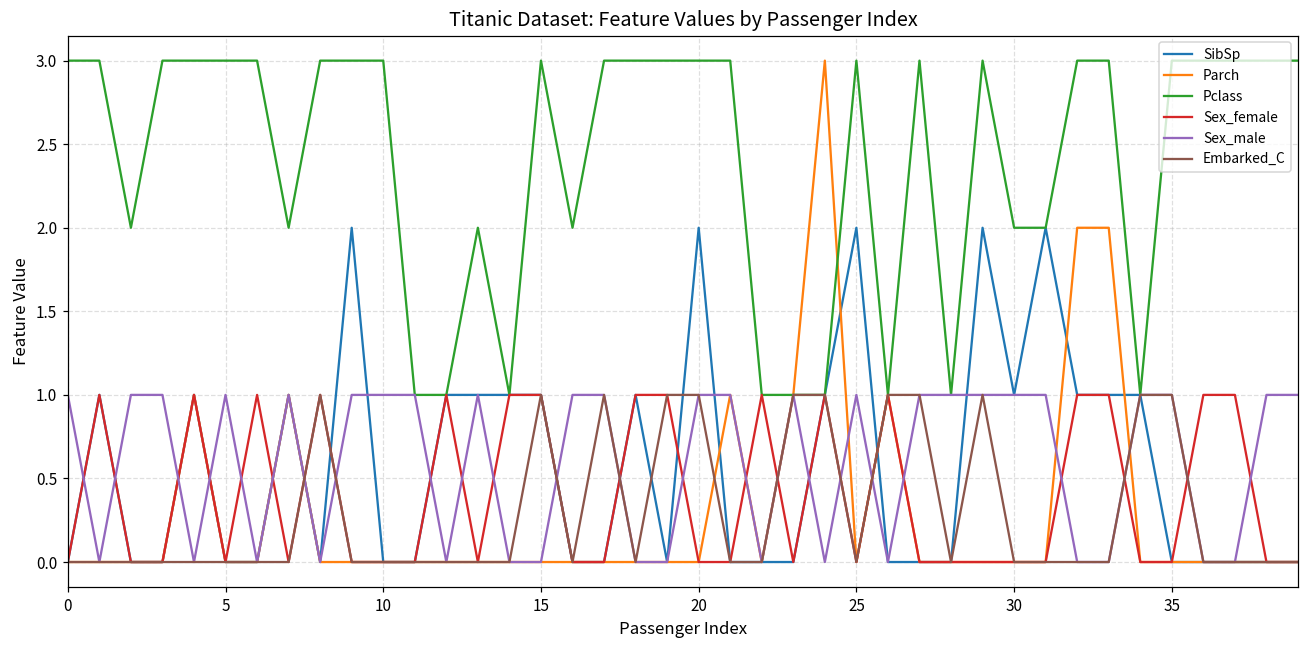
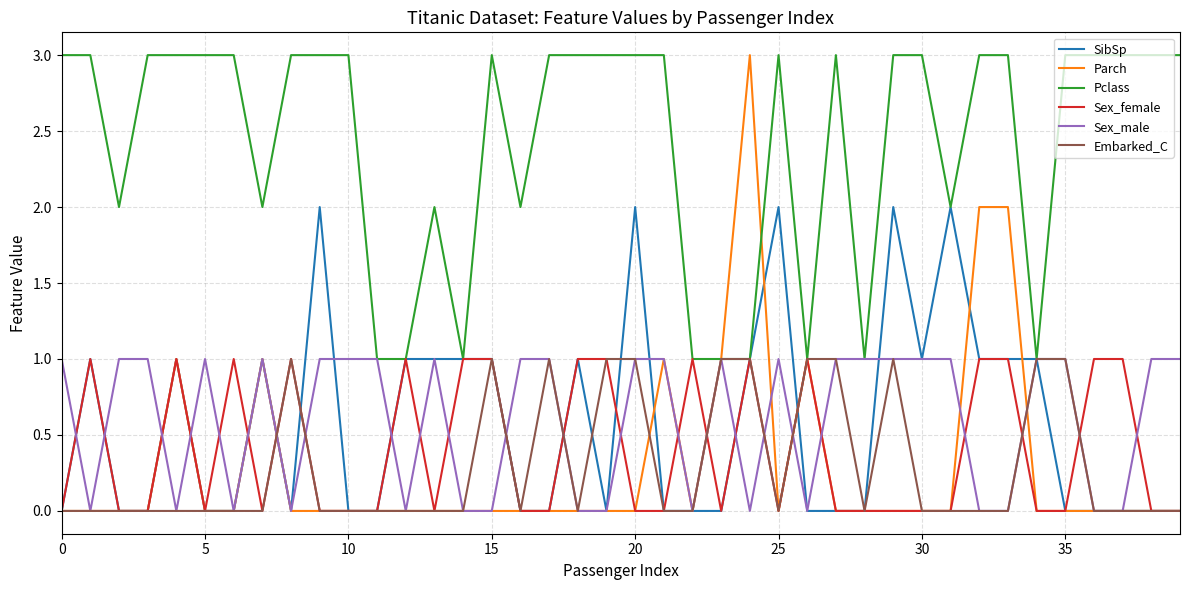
  {
    "SibSp": {
      "20": 2,
      "25": 2
    },
    "Pclass": {
      "0": 3,
      "5": 3,
      "10": 3,
      "15": 3,
      "20": 3,
      "25": 3,
-     "30": 2
+     "30": 3
    },
    "Sex_male": {
      "0": 1,
      "5": 1,
      "10": 1,
      "25": 1
    }
  }
